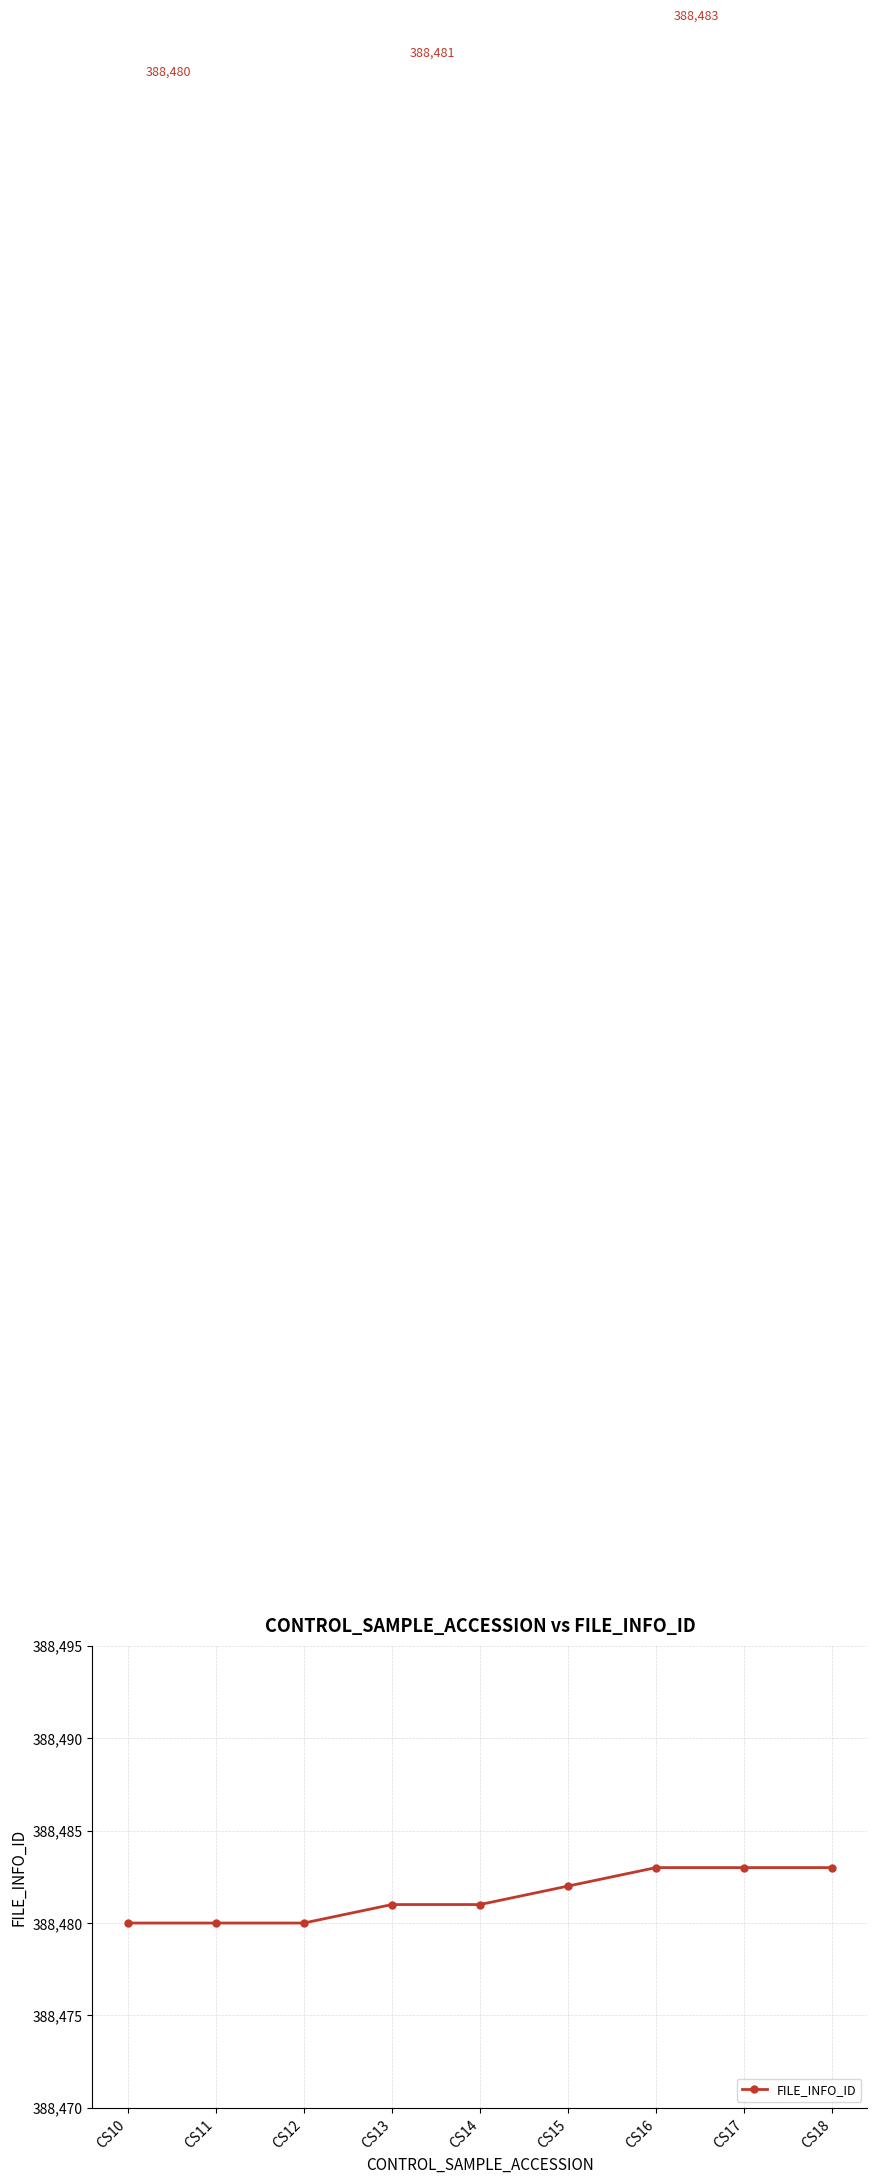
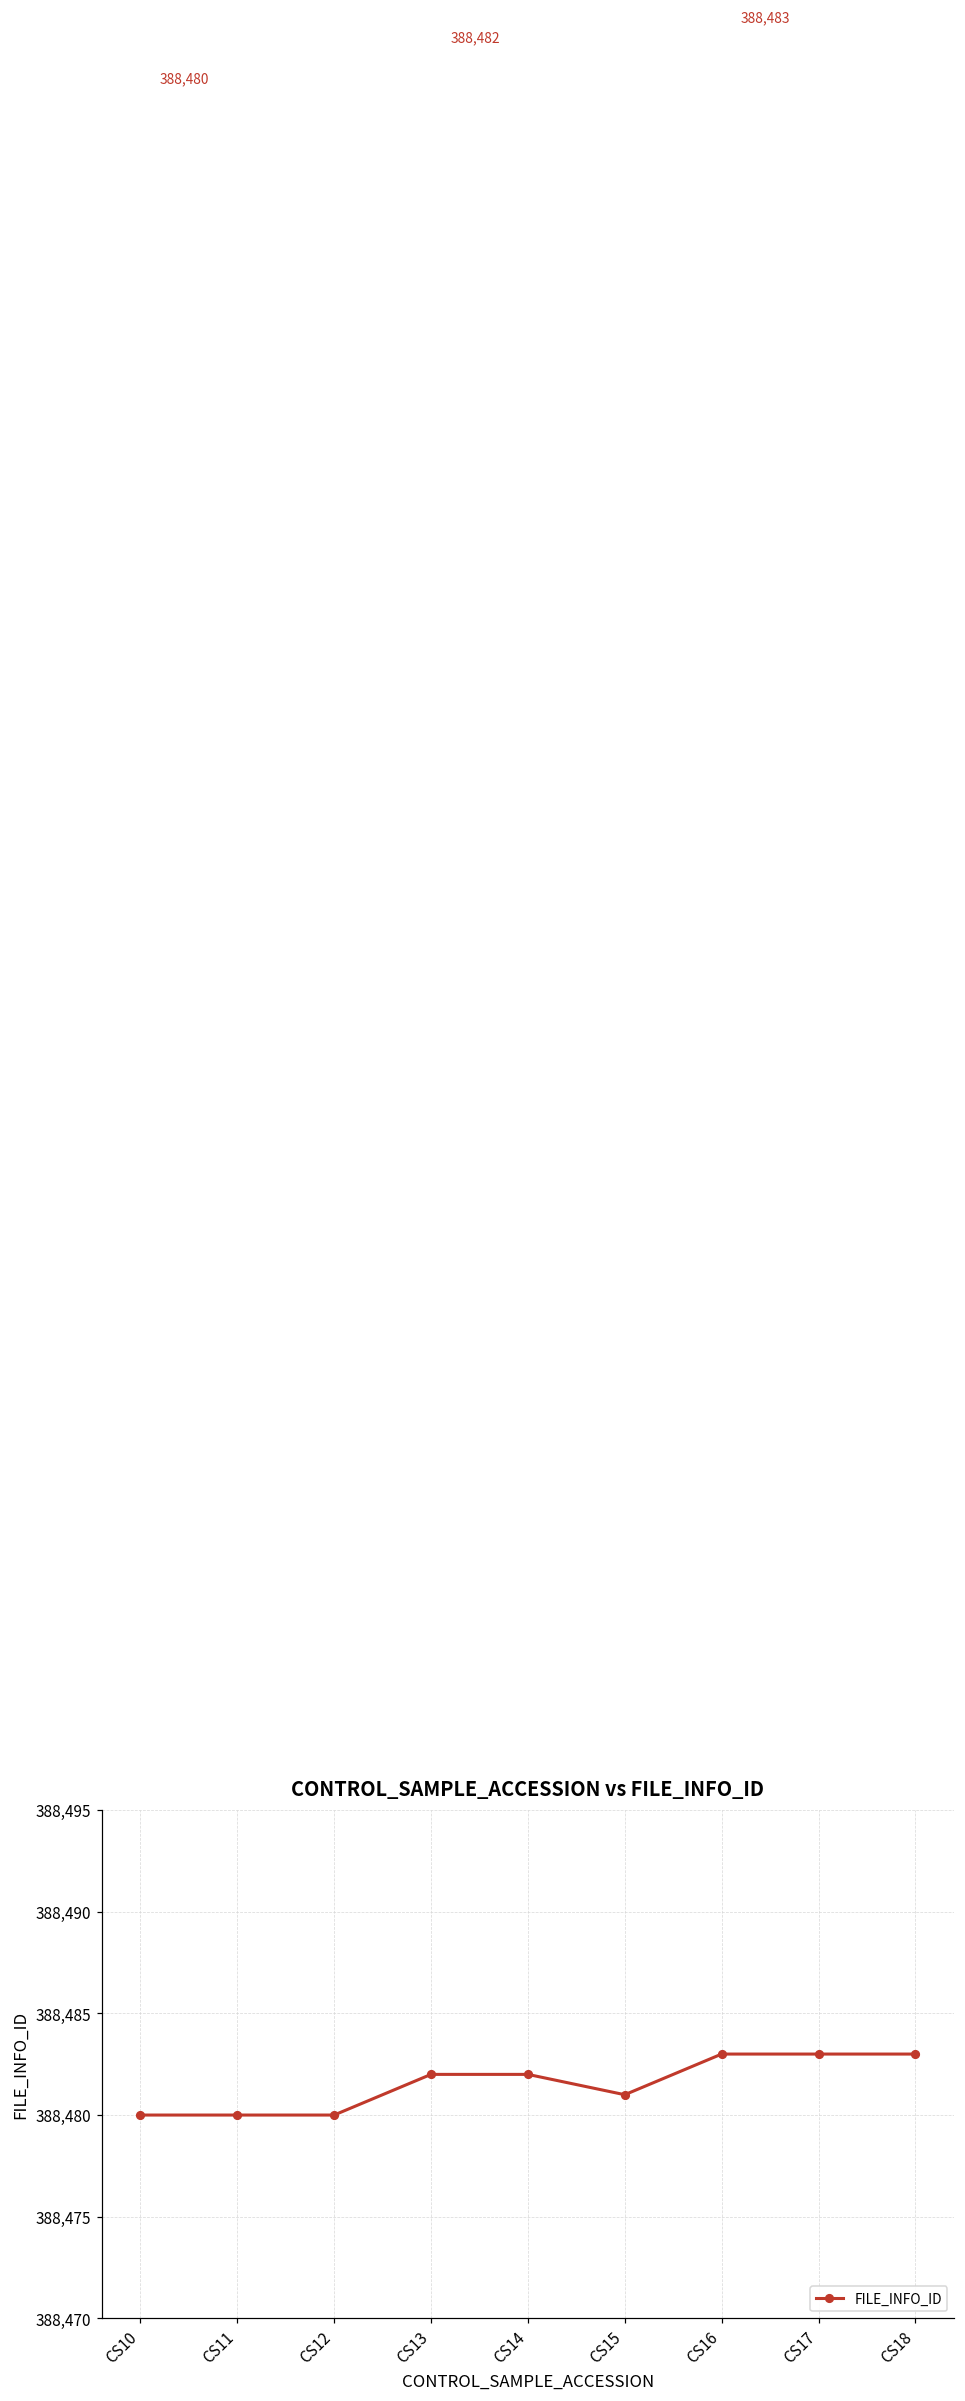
  {
-   "CS13": "388,481",
-   "CS14": "388,481",
-   "CS15": "388,482"
+   "CS13": "388,482",
+   "CS14": "388,482",
+   "CS15": "388,481"
  }
